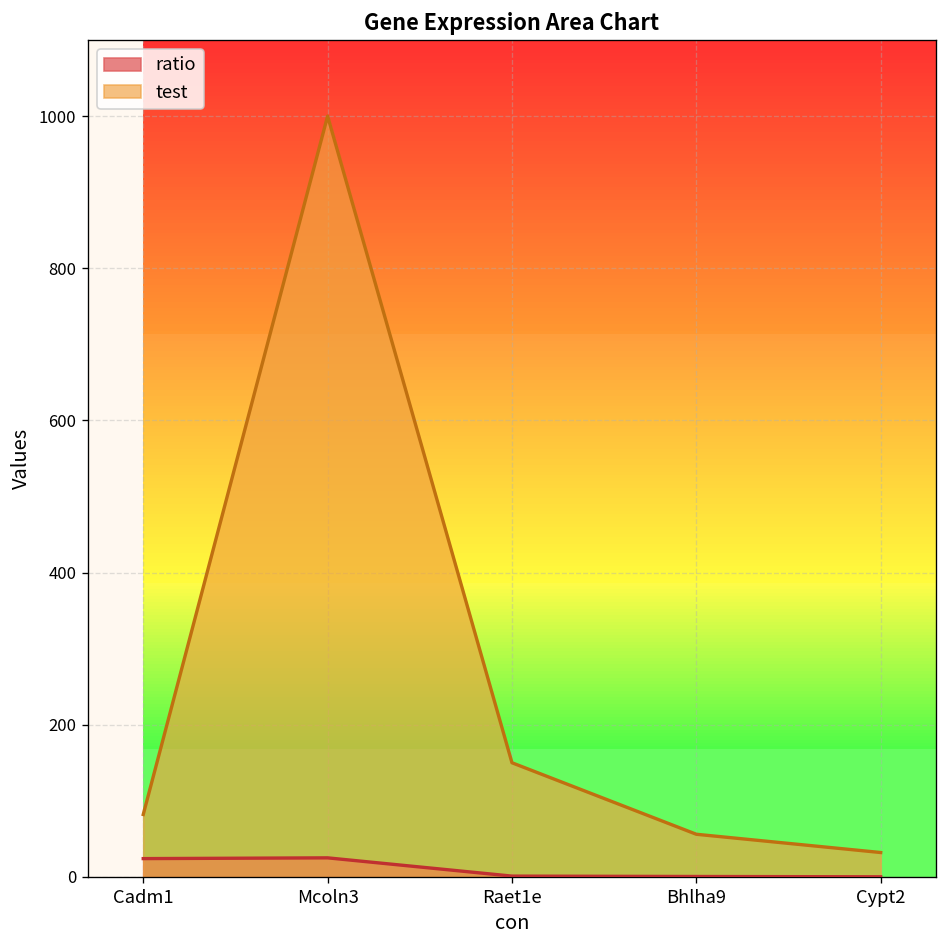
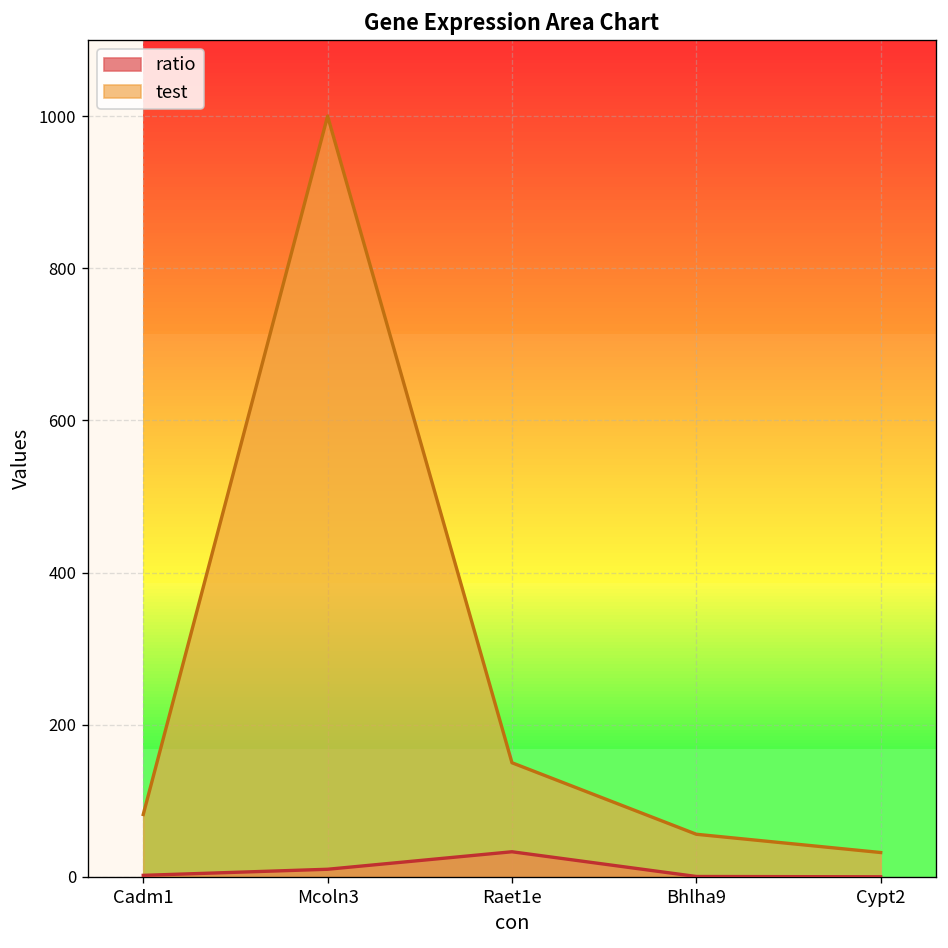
  {
    "ratio": {
-     "Cadm1": 20,
-     "Mcoln3": 30,
-     "Raet1e": 0,
+     "Cadm1": 0,
+     "Mcoln3": 10,
+     "Raet1e": 30,
      "Bhlha9": 0,
      "Cypt2": 0
    },
    "test": {
      "Cadm1": 80,
      "Mcoln3": 1000,
      "Raet1e": 150,
      "Bhlha9": 60,
      "Cypt2": 30
    }
  }
